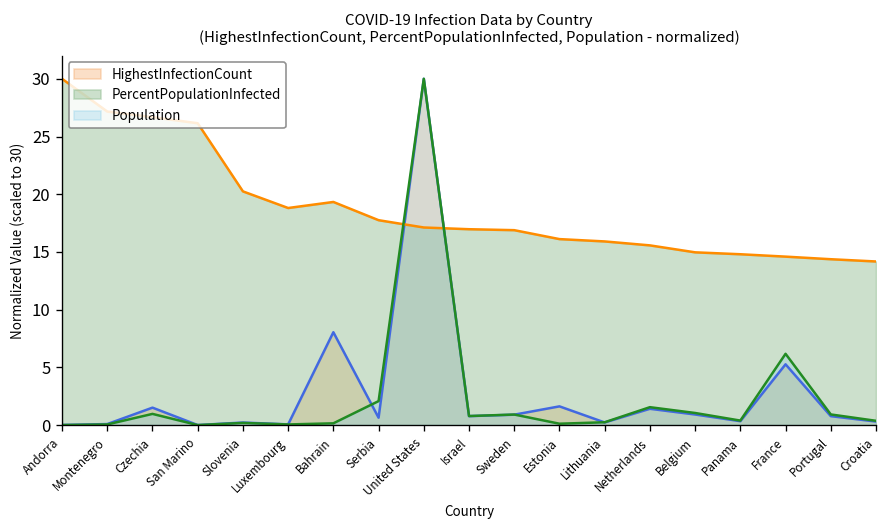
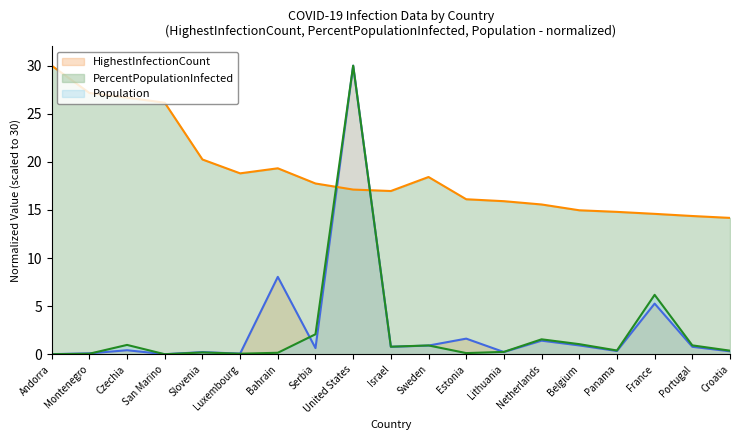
  {
    "HighestInfectionCount": {
-     "Czechia": 2,
+     "Czechia": 0,
      "Bahrain": 8,
      "Serbia": 1,
      "Estonia": 2,
      "France": 5
    },
    "PercentPopulationInfected": {
      "Andorra": 30,
      "Slovenia": 20,
      "Luxembourg": 19,
      "Bahrain": 19,
      "Serbia": 18,
      "United States": 17,
      "Israel": 17,
-     "Sweden": 17,
+     "Sweden": 18,
      "Estonia": 16,
      "Lithuania": 16,
      "Netherlands": 16,
      "Belgium": 15,
      "Panama": 15,
      "France": 15,
      "Portugal": 14,
      "Croatia": 14
    },
    "Population": {
      "Czechia": 1,
      "Bahrain": 0,
      "Serbia": 2,
      "Estonia": 0,
      "France": 6
    }
  }
